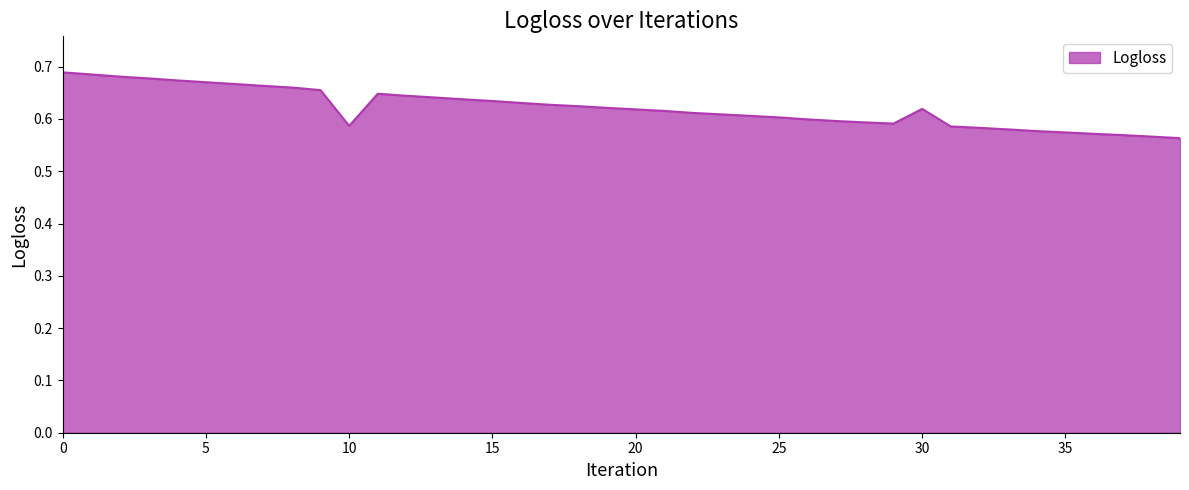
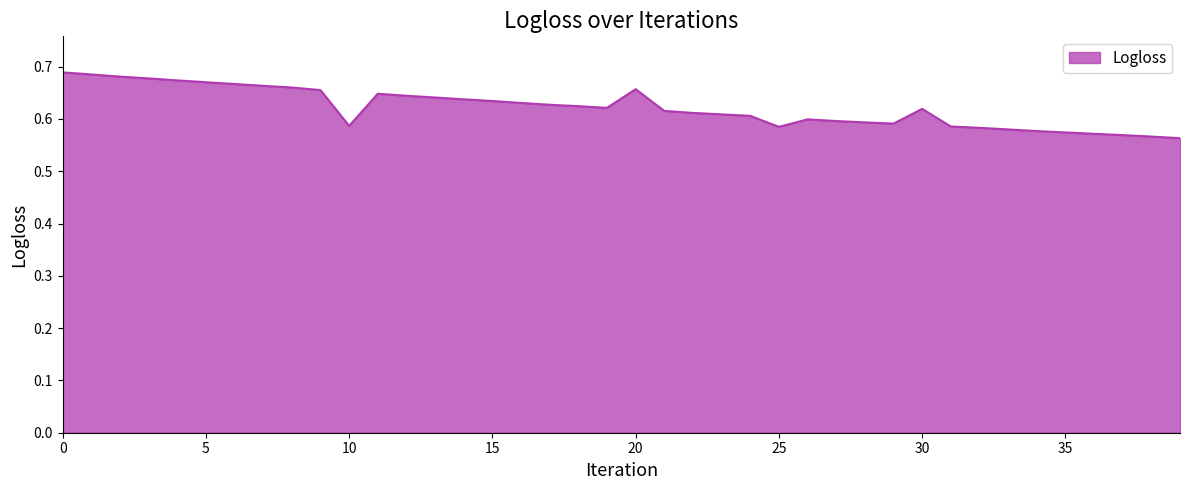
  {
    "0": 0.69,
    "5": 0.67,
    "10": 0.59,
    "15": 0.63,
-   "20": 0.62,
-   "25": 0.60,
+   "20": 0.66,
+   "25": 0.58,
    "30": 0.62,
    "35": 0.57
  }
